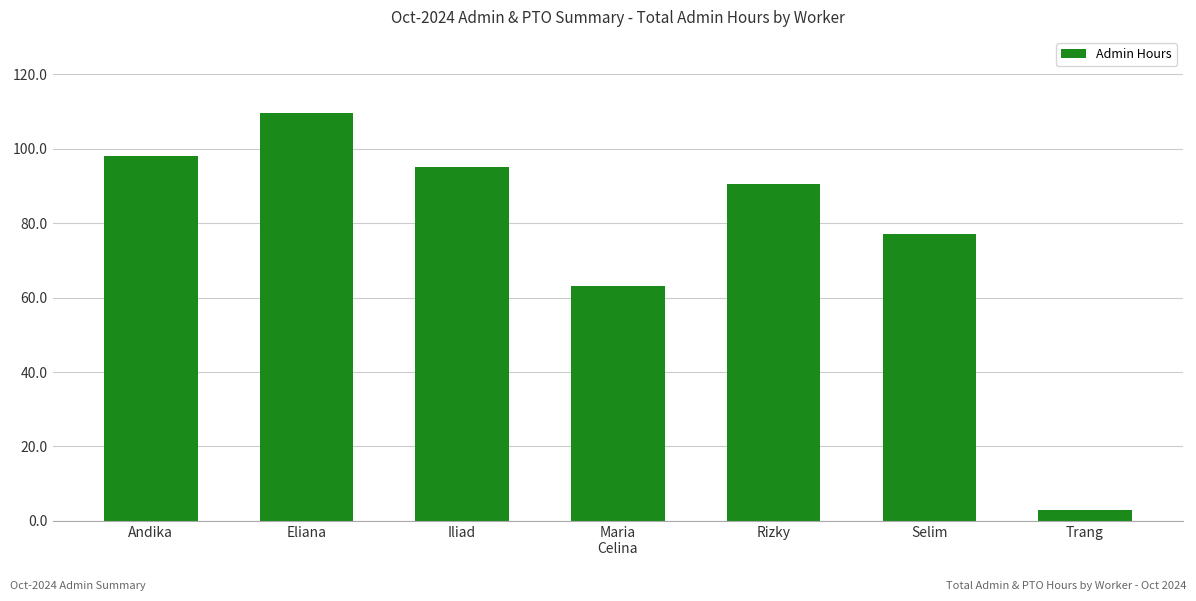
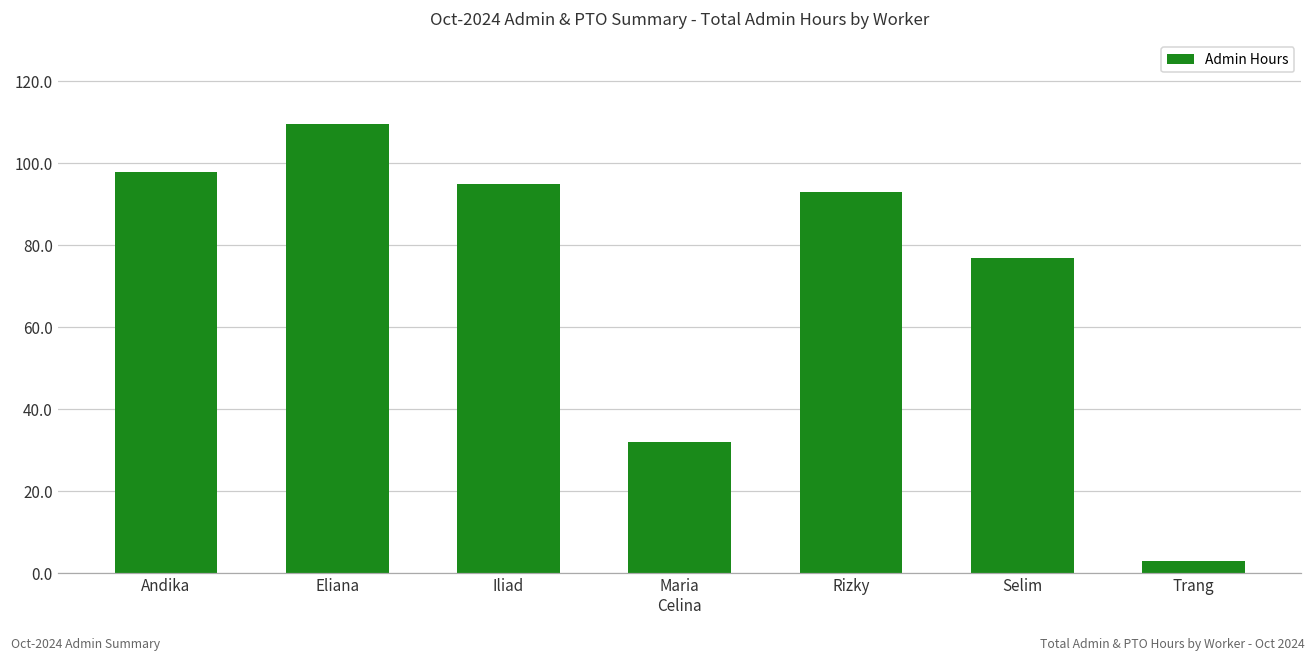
  {
    "Andika": 98,
    "Eliana": 110,
    "Iliad": 95,
-   "Maria Celina": 63,
-   "Rizky": 91,
+   "Maria Celina": 32,
+   "Rizky": 93,
    "Selim": 77,
    "Trang": 3
  }
